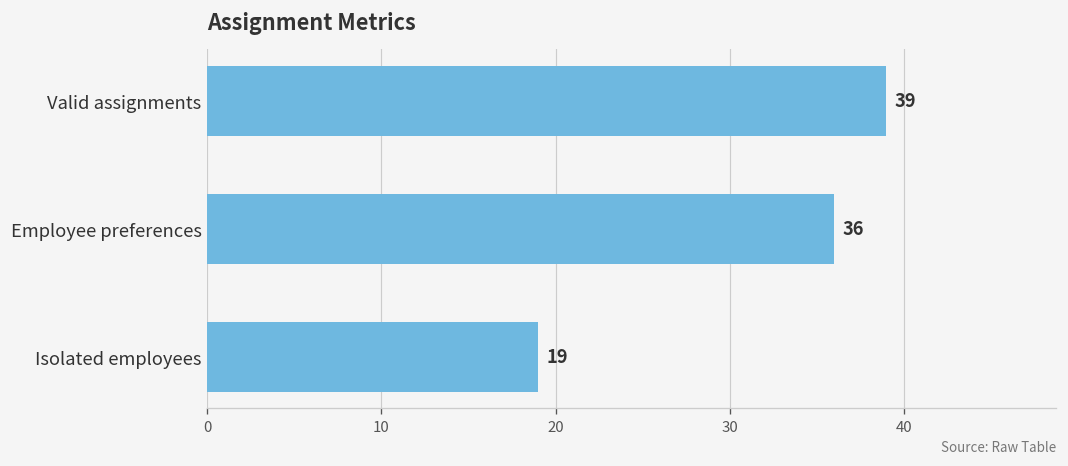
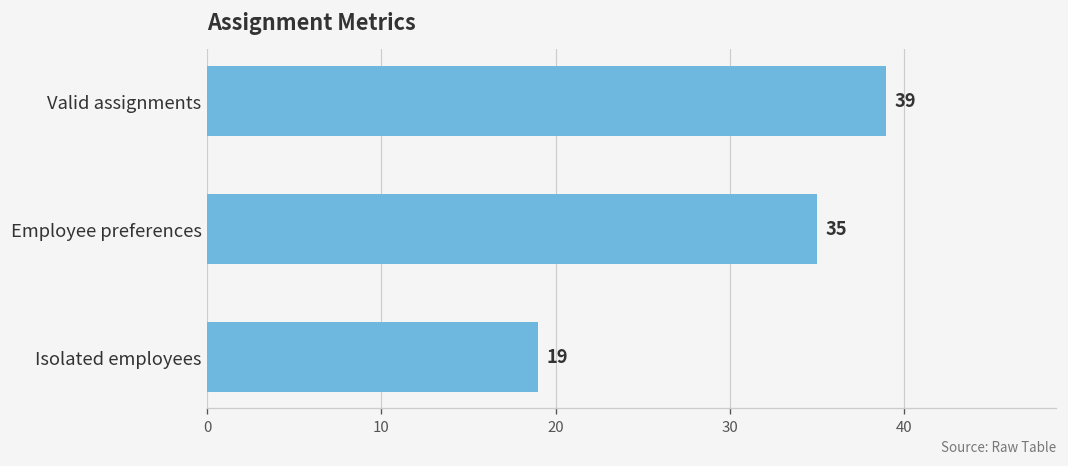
  {
    "Valid assignments": 39,
-   "Employee preferences": 36,
+   "Employee preferences": 35,
    "Isolated employees": 19
  }
